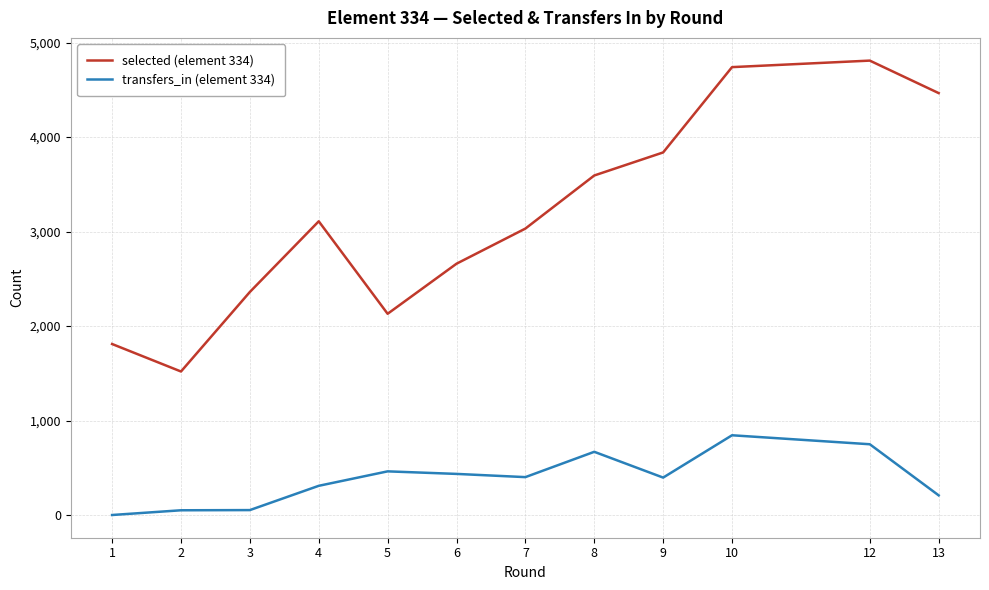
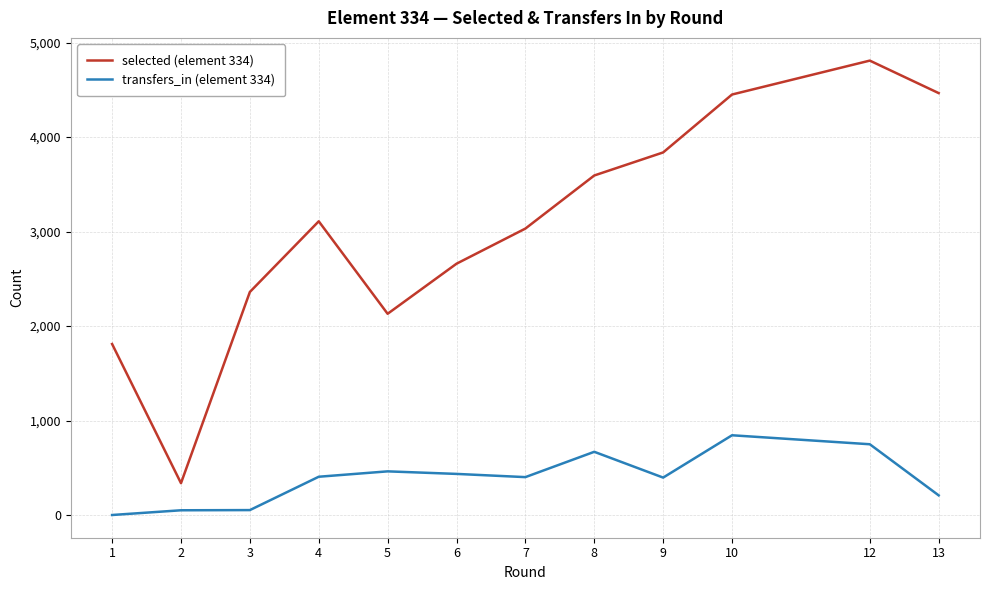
  {
    "selected (element 334)": {
      "1": "1,800",
-     "2": "1,500",
+     "2": "300",
      "3": "2,400",
      "4": "3,100",
      "5": "2,100",
      "6": "2,700",
      "7": "3,000",
      "8": "3,600",
      "9": "3,800",
-     "10": "4,700",
+     "10": "4,500",
      "12": "4,800",
      "13": "4,500"
    },
    "transfers_in (element 334)": {
      "1": "0",
      "2": "100",
      "3": "100",
-     "4": "300",
+     "4": "400",
      "5": "500",
      "6": "400",
      "7": "400",
      "8": "700",
      "9": "400",
      "10": "800",
      "12": "700",
      "13": "200"
    }
  }
